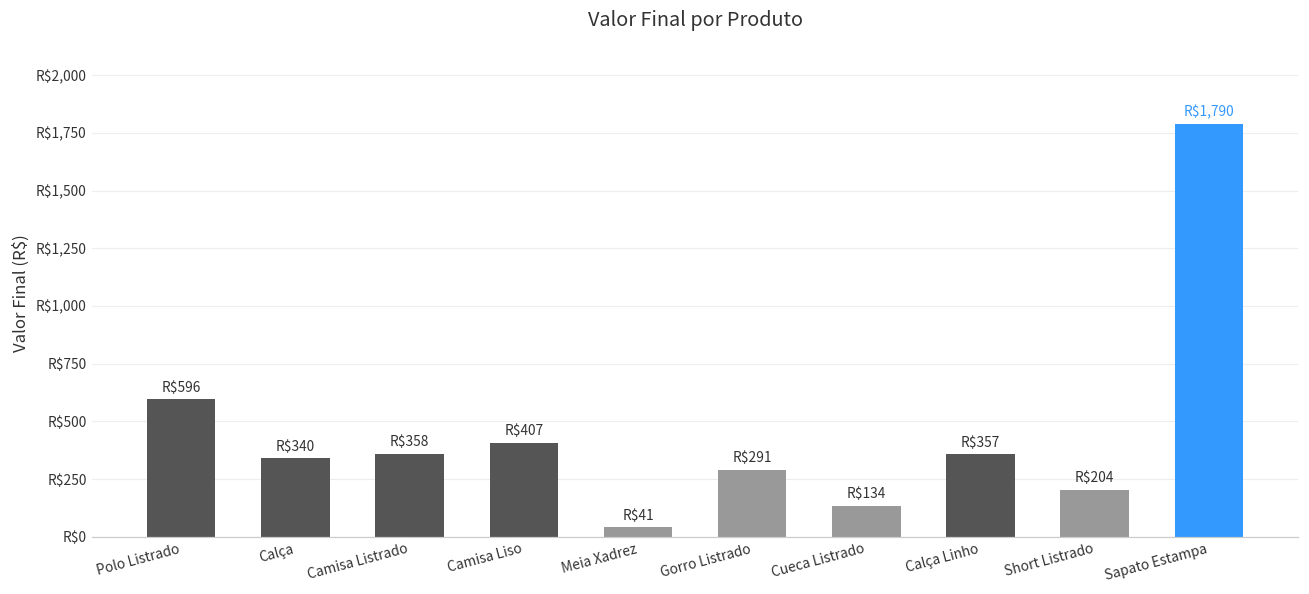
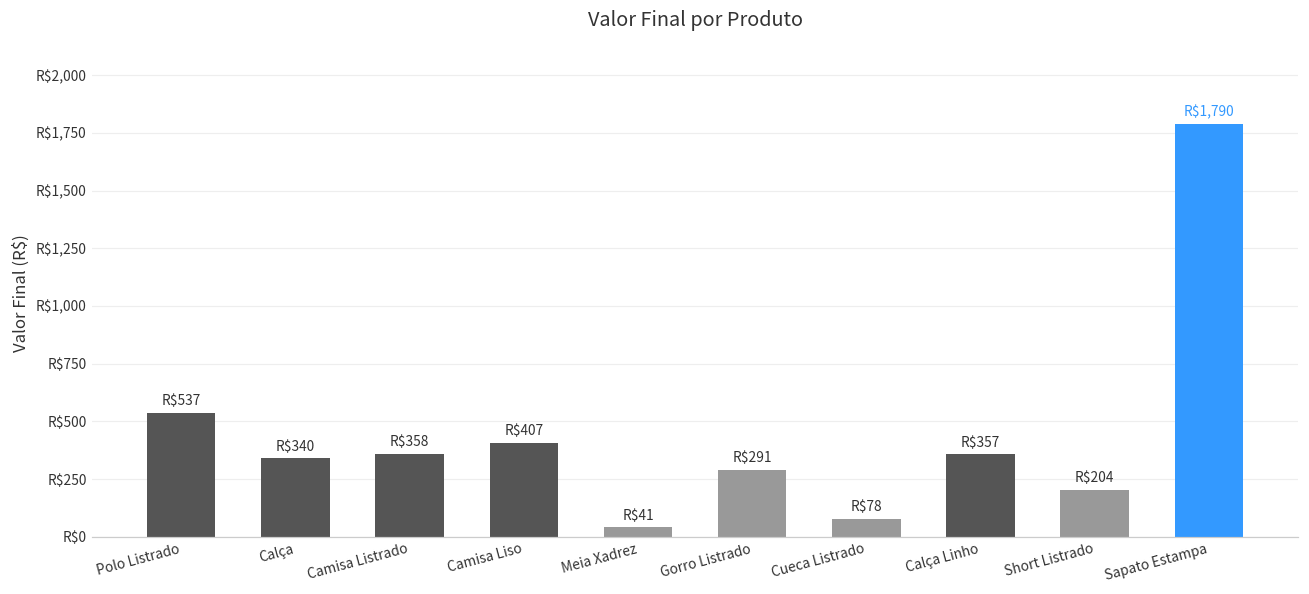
  {
-   "Polo Listrado": "$596",
+   "Polo Listrado": "$537",
    "Calça": "$340",
    "Camisa Listrado": "$358",
    "Camisa Liso": "$407",
    "Meia Xadrez": "$41",
    "Gorro Listrado": "$291",
-   "Cueca Listrado": "$134",
+   "Cueca Listrado": "$78",
    "Calça Linho": "$357",
    "Short Listrado": "$204",
    "Sapato Estampa": "$1,790"
  }
